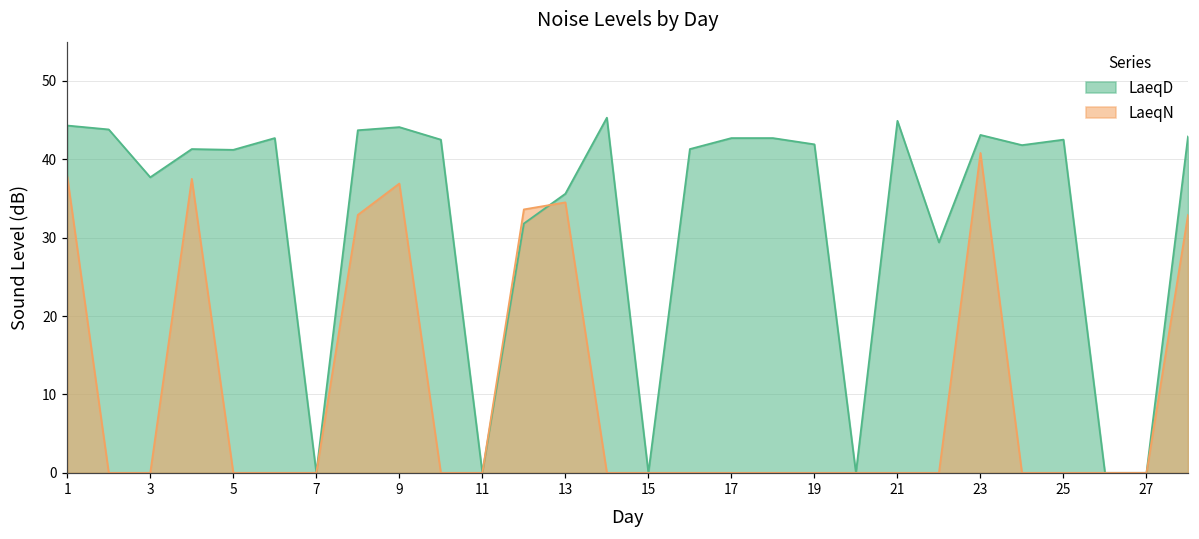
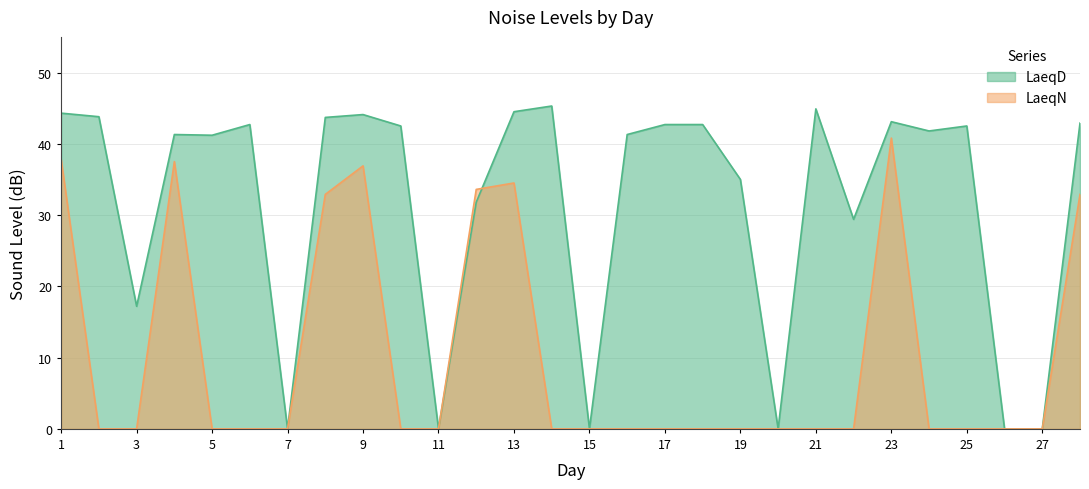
  {
    "LaeqD": {
      "1": 44,
-     "3": 38,
+     "3": 17,
      "5": 41,
      "9": 44,
-     "13": 36,
+     "13": 45,
      "17": 43,
-     "19": 42,
+     "19": 35,
      "21": 45,
      "23": 43,
      "25": 43
    },
    "LaeqN": {
      "1": 38,
      "3": 0,
      "5": 0,
      "9": 37,
      "13": 35,
      "17": 0,
      "19": 0,
      "21": 0,
      "23": 41,
      "25": 0
    }
  }
